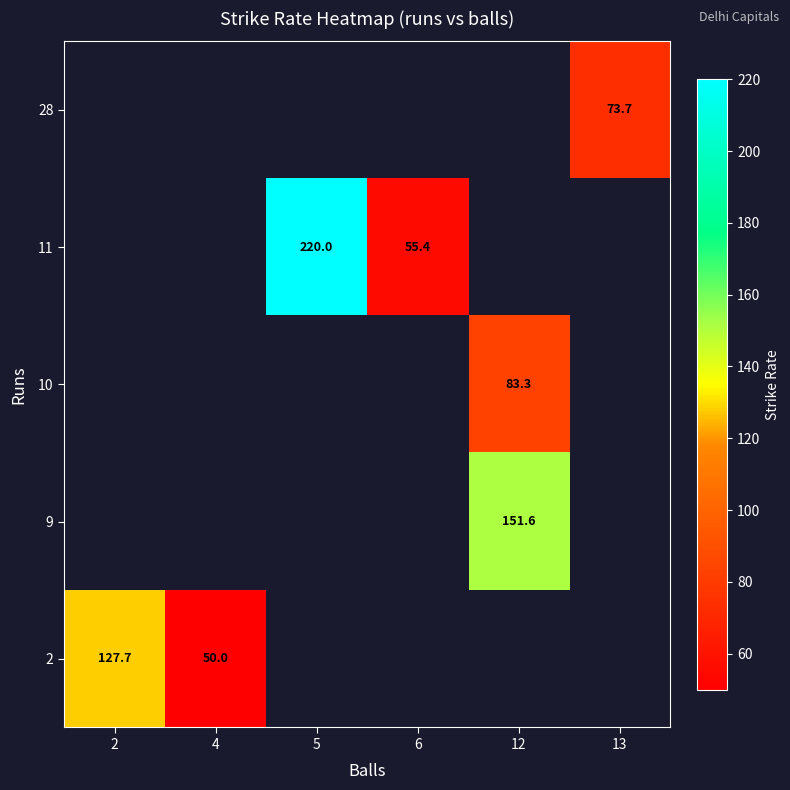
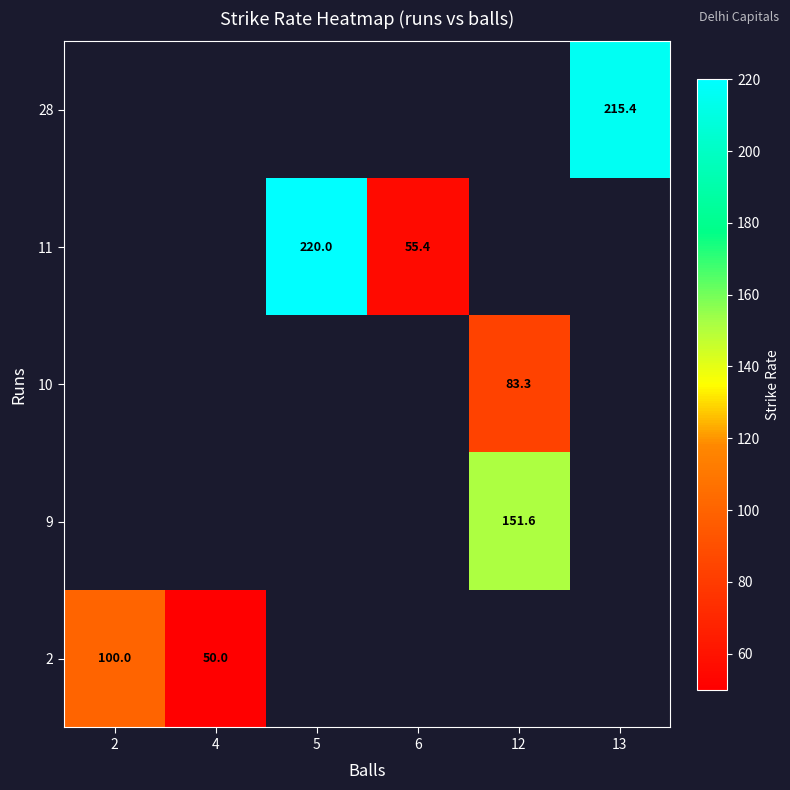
  {
    "28": {
-     "13": 73.7
+     "13": 215.4
    },
    "11": {
      "5": 220.0,
      "6": 55.4
    },
    "10": {
      "12": 83.3
    },
    "9": {
      "12": 151.6
    },
    "2": {
-     "2": 127.7,
+     "2": 100.0,
      "4": 50.0
    }
  }
